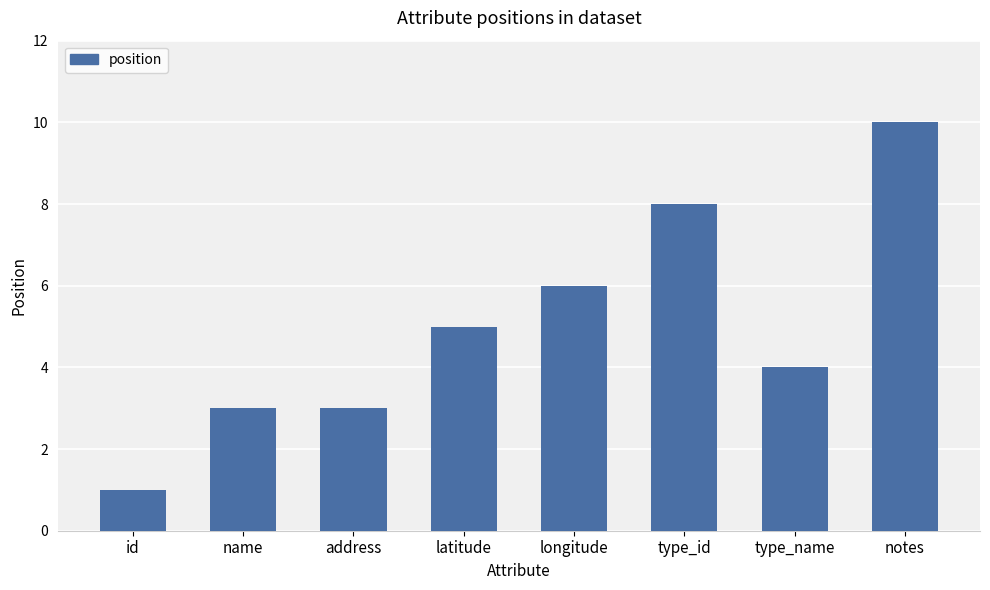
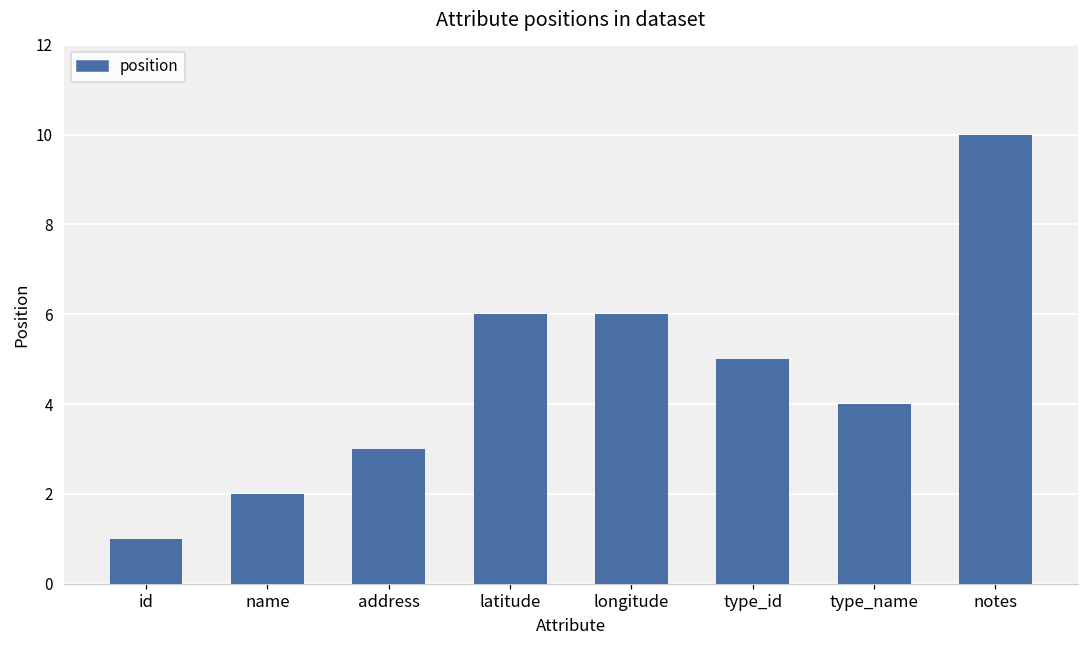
  {
    "id": 1,
-   "name": 3,
+   "name": 2,
    "address": 3,
-   "latitude": 5,
+   "latitude": 6,
    "longitude": 6,
-   "type_id": 8,
+   "type_id": 5,
    "type_name": 4,
    "notes": 10
  }
